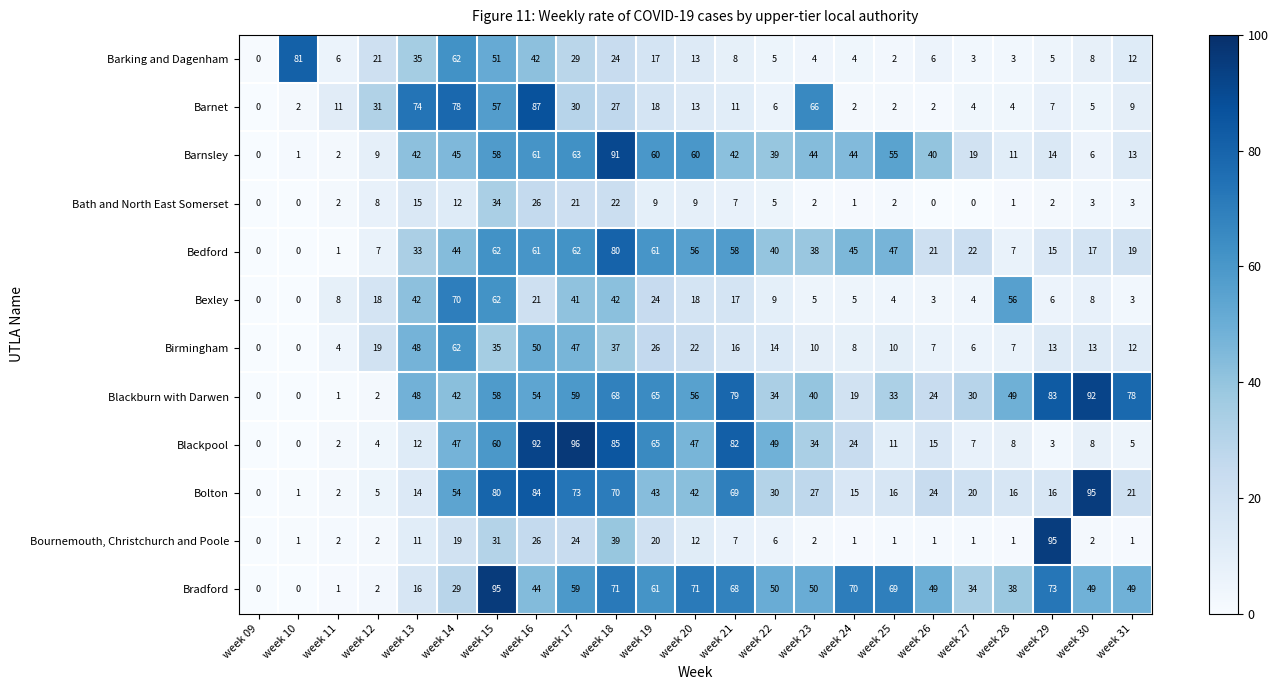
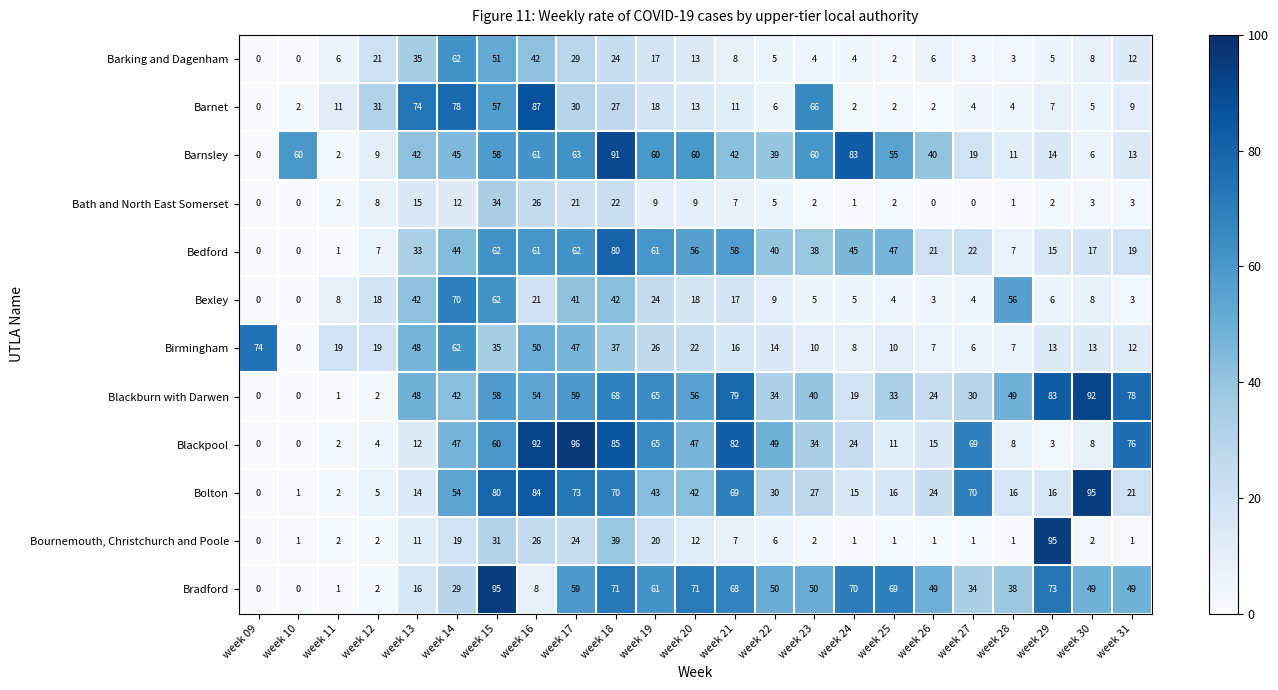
  {
    "Barking and Dagenham": {
      "week 09": 0,
-     "week 10": 81,
+     "week 10": 0,
      "week 11": 6,
      "week 12": 21,
      "week 13": 35,
      "week 14": 62,
      "week 15": 51,
      "week 16": 42,
      "week 17": 29,
      "week 18": 24,
      "week 19": 17,
      "week 20": 13,
      "week 21": 8,
      "week 22": 5,
      "week 23": 4,
      "week 24": 4,
      "week 25": 2,
      "week 26": 6,
      "week 27": 3,
      "week 28": 3,
      "week 29": 5,
      "week 30": 8,
      "week 31": 12
    },
    "Barnsley": {
      "week 09": 0,
-     "week 10": 1,
+     "week 10": 60,
      "week 11": 2,
      "week 12": 9,
      "week 13": 42,
      "week 14": 45,
      "week 15": 58,
      "week 16": 61,
      "week 17": 63,
      "week 18": 91,
      "week 19": 60,
      "week 20": 60,
      "week 21": 42,
      "week 22": 39,
-     "week 23": 44,
-     "week 24": 44,
+     "week 23": 60,
+     "week 24": 83,
      "week 25": 55,
      "week 26": 40,
      "week 27": 19,
      "week 28": 11,
      "week 29": 14,
      "week 30": 6,
      "week 31": 13
    },
    "Birmingham": {
-     "week 09": 0,
+     "week 09": 74,
      "week 10": 0,
-     "week 11": 4,
+     "week 11": 19,
      "week 12": 19,
      "week 13": 48,
      "week 14": 62,
      "week 15": 35,
      "week 16": 50,
      "week 17": 47,
      "week 18": 37,
      "week 19": 26,
      "week 20": 22,
      "week 21": 16,
      "week 22": 14,
      "week 23": 10,
      "week 24": 8,
      "week 25": 10,
      "week 26": 7,
      "week 27": 6,
      "week 28": 7,
      "week 29": 13,
      "week 30": 13,
      "week 31": 12
    },
    "Blackpool": {
      "week 09": 0,
      "week 10": 0,
      "week 11": 2,
      "week 12": 4,
      "week 13": 12,
      "week 14": 47,
      "week 15": 60,
      "week 16": 92,
      "week 17": 96,
      "week 18": 85,
      "week 19": 65,
      "week 20": 47,
      "week 21": 82,
      "week 22": 49,
      "week 23": 34,
      "week 24": 24,
      "week 25": 11,
      "week 26": 15,
-     "week 27": 7,
+     "week 27": 69,
      "week 28": 8,
      "week 29": 3,
      "week 30": 8,
-     "week 31": 5
+     "week 31": 76
    },
    "Bolton": {
      "week 09": 0,
      "week 10": 1,
      "week 11": 2,
      "week 12": 5,
      "week 13": 14,
      "week 14": 54,
      "week 15": 80,
      "week 16": 84,
      "week 17": 73,
      "week 18": 70,
      "week 19": 43,
      "week 20": 42,
      "week 21": 69,
      "week 22": 30,
      "week 23": 27,
      "week 24": 15,
      "week 25": 16,
      "week 26": 24,
-     "week 27": 20,
+     "week 27": 70,
      "week 28": 16,
      "week 29": 16,
      "week 30": 95,
      "week 31": 21
    },
    "Bradford": {
      "week 09": 0,
      "week 10": 0,
      "week 11": 1,
      "week 12": 2,
      "week 13": 16,
      "week 14": 29,
      "week 15": 95,
-     "week 16": 44,
+     "week 16": 8,
      "week 17": 59,
      "week 18": 71,
      "week 19": 61,
      "week 20": 71,
      "week 21": 68,
      "week 22": 50,
      "week 23": 50,
      "week 24": 70,
      "week 25": 69,
      "week 26": 49,
      "week 27": 34,
      "week 28": 38,
      "week 29": 73,
      "week 30": 49,
      "week 31": 49
    }
  }
